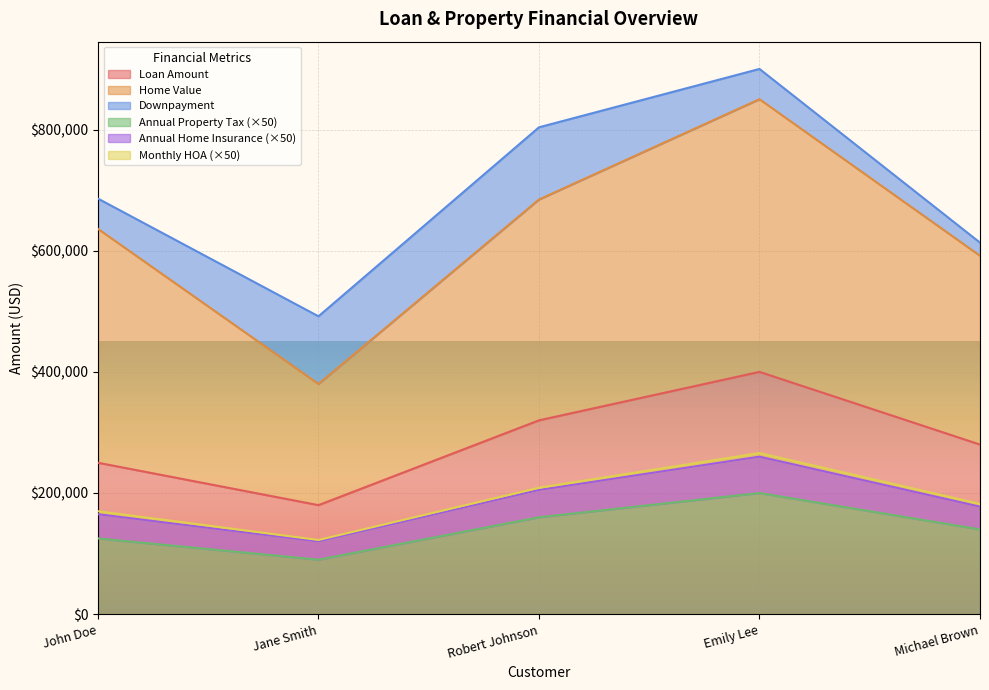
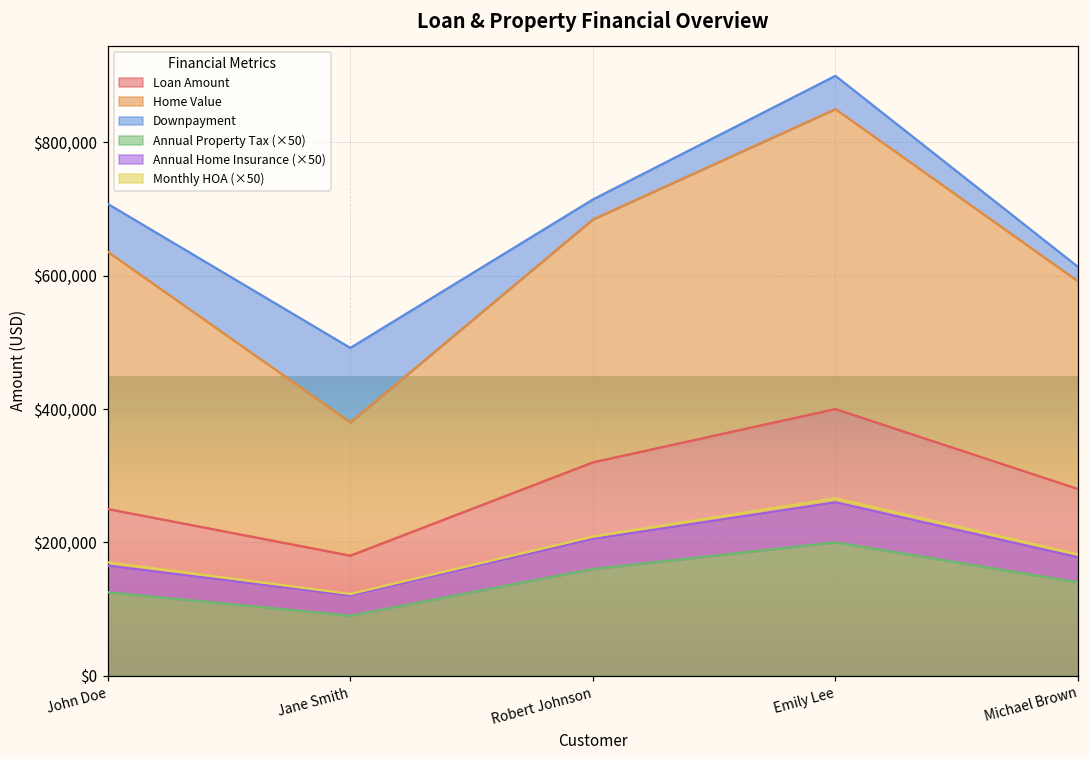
  {
    "Downpayment": {
-     "John Doe": "$50,000",
+     "John Doe": "$70,000",
      "Jane Smith": "$110,000",
-     "Robert Johnson": "$120,000",
+     "Robert Johnson": "$30,000",
      "Emily Lee": "$50,000",
      "Michael Brown": "$20,000"
    },
    "Annual Property Tax (×50)": {
      "John Doe": "$130,000",
      "Jane Smith": "$90,000",
      "Robert Johnson": "$160,000",
      "Emily Lee": "$200,000",
      "Michael Brown": "$140,000"
    },
    "Annual Home Insurance (×50)": {
      "John Doe": "$40,000",
      "Emily Lee": "$60,000",
      "Michael Brown": "$40,000"
    }
  }
